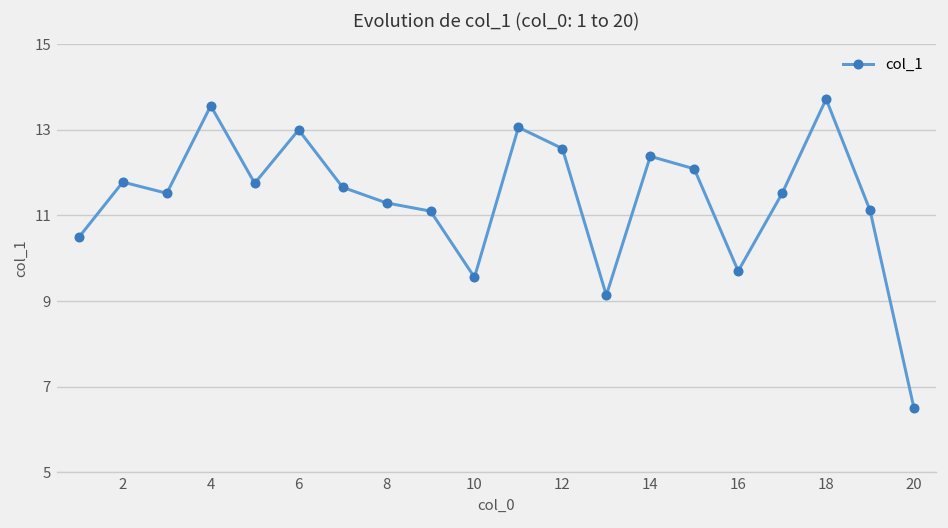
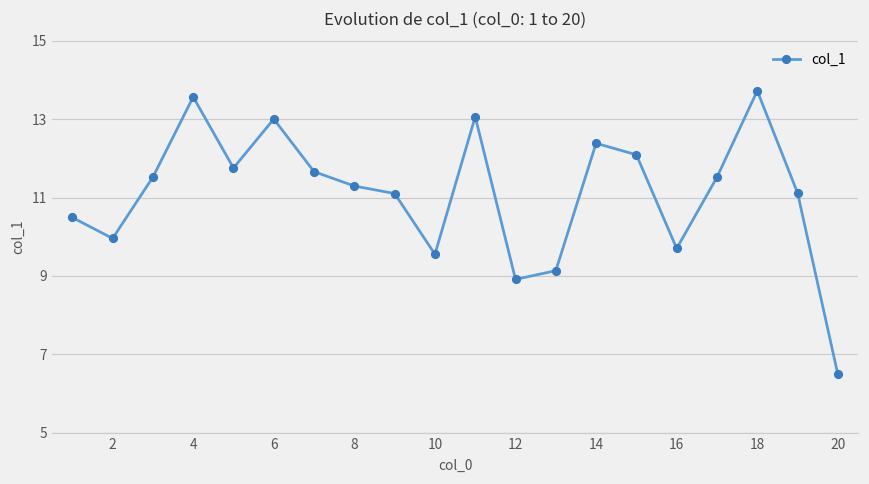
  {
-   "2": 11.8,
+   "2": 10.0,
    "4": 13.6,
    "6": 13.0,
    "8": 11.3,
    "10": 9.6,
-   "12": 12.6,
+   "12": 8.9,
    "14": 12.4,
    "16": 9.7,
    "18": 13.7,
    "20": 6.5
  }
